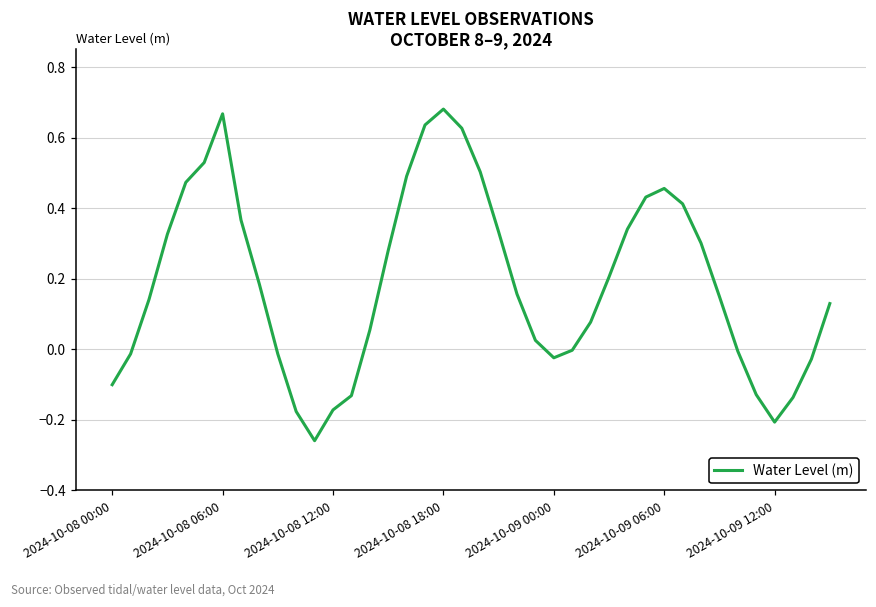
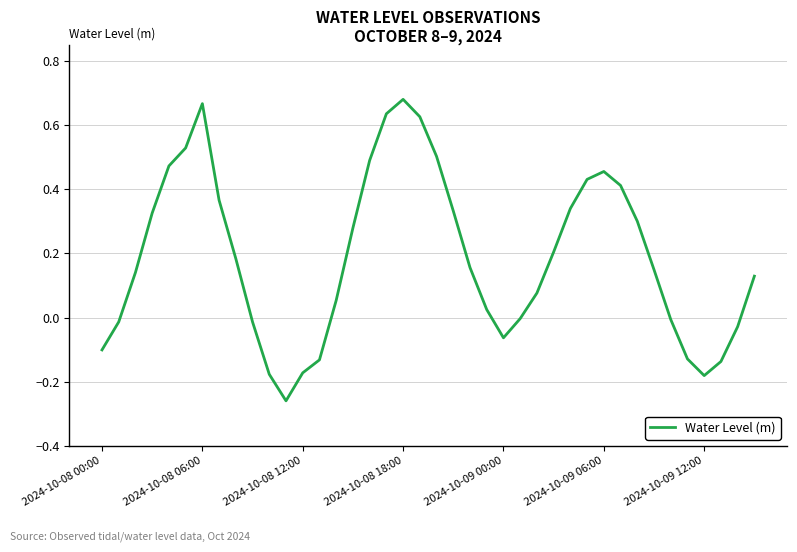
  {
    "2024-10-08 00:00": -0.10,
    "2024-10-08 06:00": 0.67,
    "2024-10-08 12:00": -0.17,
    "2024-10-08 18:00": 0.68,
-   "2024-10-09 00:00": -0.02,
+   "2024-10-09 00:00": -0.06,
    "2024-10-09 06:00": 0.46,
-   "2024-10-09 12:00": -0.21
+   "2024-10-09 12:00": -0.18
  }
